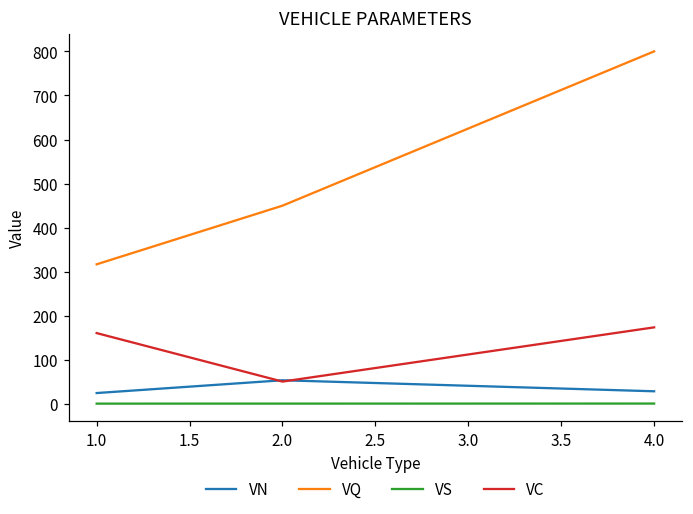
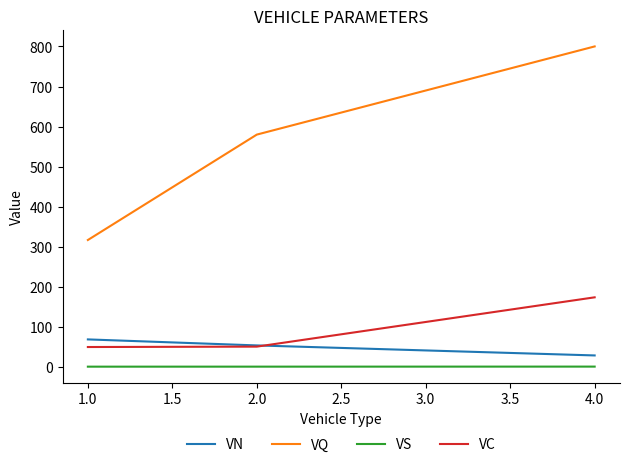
  {
    "VN": {
-     "1.0": 30,
+     "1.0": 70,
      "4.0": 30
    },
    "VQ": {
      "1.0": 320,
-     "2.0": 450,
+     "2.0": 580,
      "4.0": 800
    },
    "VS": {
      "1.0": 0,
      "2.0": 0,
      "4.0": 0
    },
    "VC": {
-     "1.0": 160,
+     "1.0": 50,
      "4.0": 170
    }
  }
